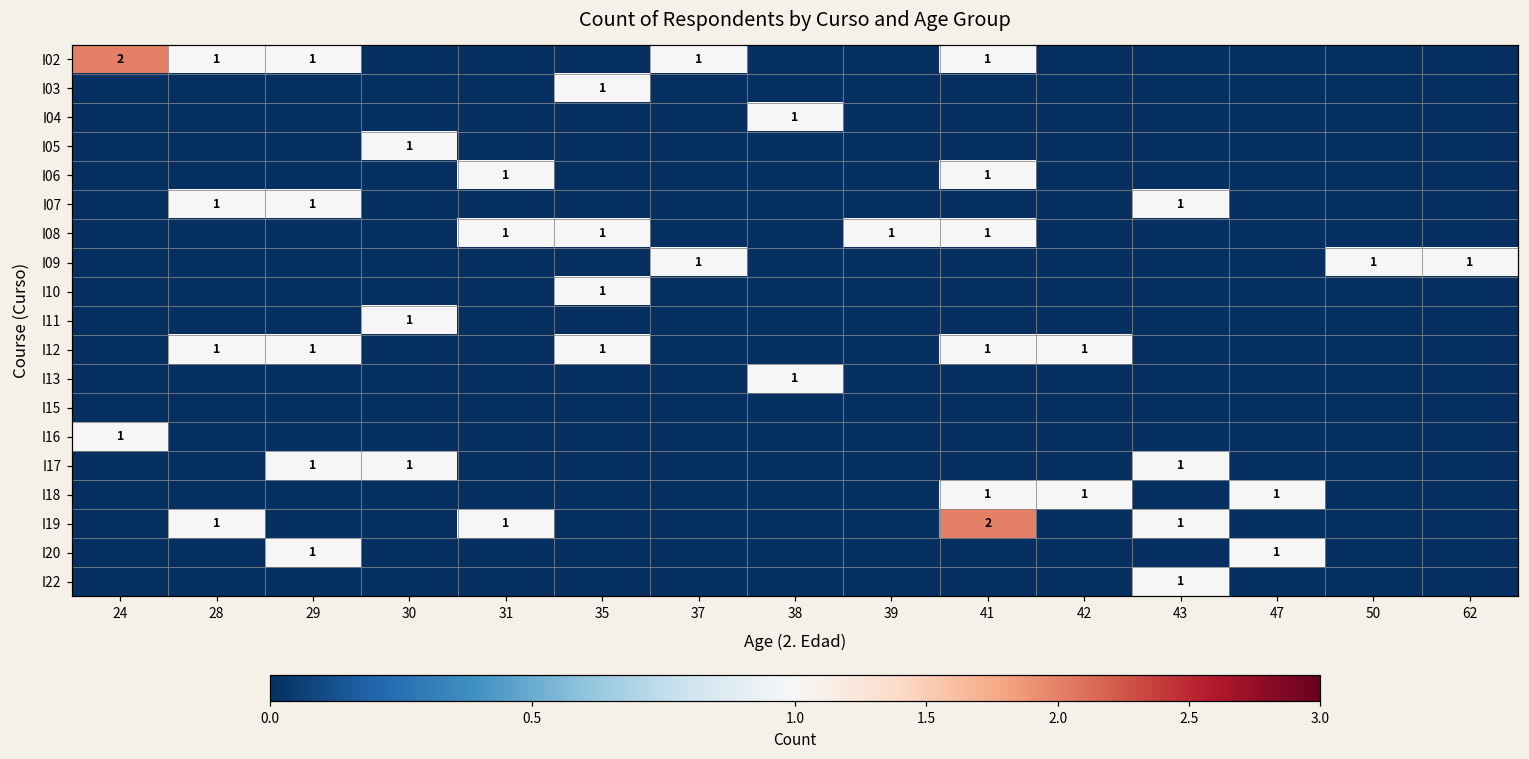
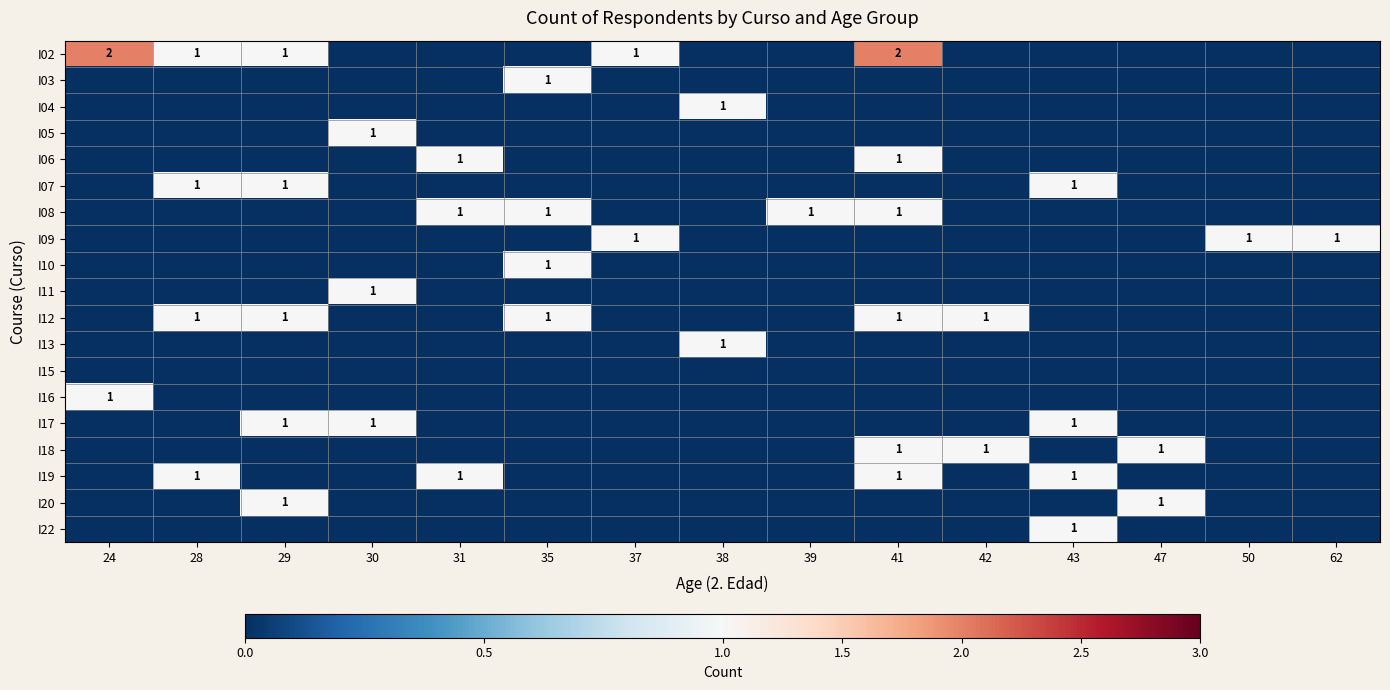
  {
    "I02": {
      "24": 2,
      "28": 1,
      "29": 1,
      "37": 1,
-     "41": 1
+     "41": 2
    },
    "I03": {
      "35": 1
    },
    "I04": {
      "38": 1
    },
    "I05": {
      "30": 1
    },
    "I06": {
      "31": 1,
      "41": 1
    },
    "I07": {
      "28": 1,
      "29": 1,
      "43": 1
    },
    "I08": {
      "31": 1,
      "35": 1,
      "39": 1,
      "41": 1
    },
    "I09": {
      "37": 1,
      "50": 1,
      "62": 1
    },
    "I10": {
      "35": 1
    },
    "I11": {
      "30": 1
    },
    "I12": {
      "28": 1,
      "29": 1,
      "35": 1,
      "41": 1,
      "42": 1
    },
    "I13": {
      "38": 1
    },
    "I16": {
      "24": 1
    },
    "I17": {
      "29": 1,
      "30": 1,
      "43": 1
    },
    "I18": {
      "41": 1,
      "42": 1,
      "47": 1
    },
    "I19": {
      "28": 1,
      "31": 1,
-     "41": 2,
+     "41": 1,
      "43": 1
    },
    "I20": {
      "29": 1,
      "47": 1
    },
    "I22": {
      "43": 1
    }
  }
